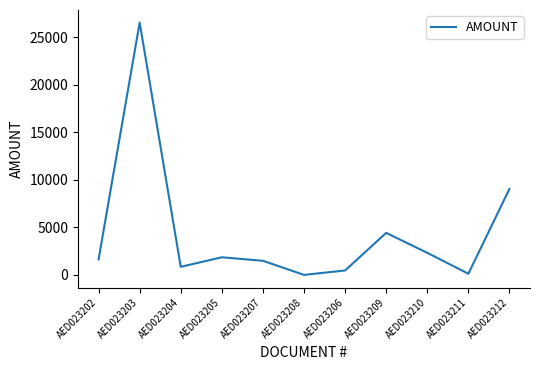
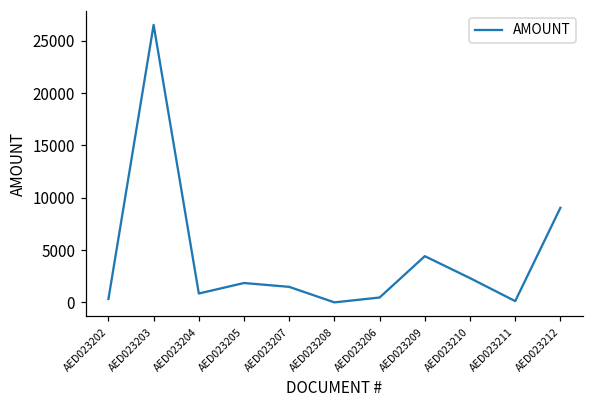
  {
-   "AED023202": 2000,
+   "AED023202": 0,
    "AED023203": 27000,
    "AED023204": 1000,
    "AED023205": 2000,
    "AED023207": 1000,
    "AED023208": 0,
    "AED023206": 0,
    "AED023209": 4000,
    "AED023210": 2000,
    "AED023211": 0,
    "AED023212": 9000
  }
